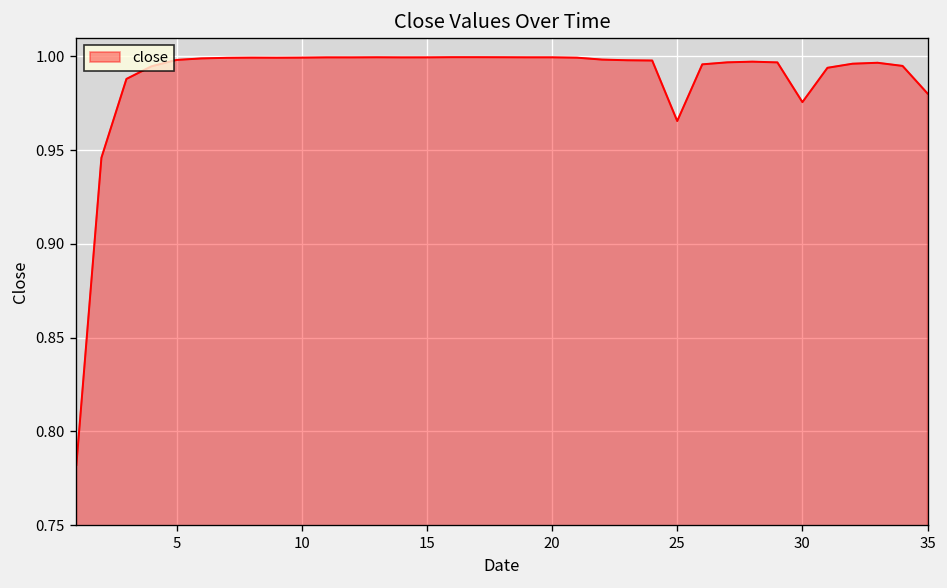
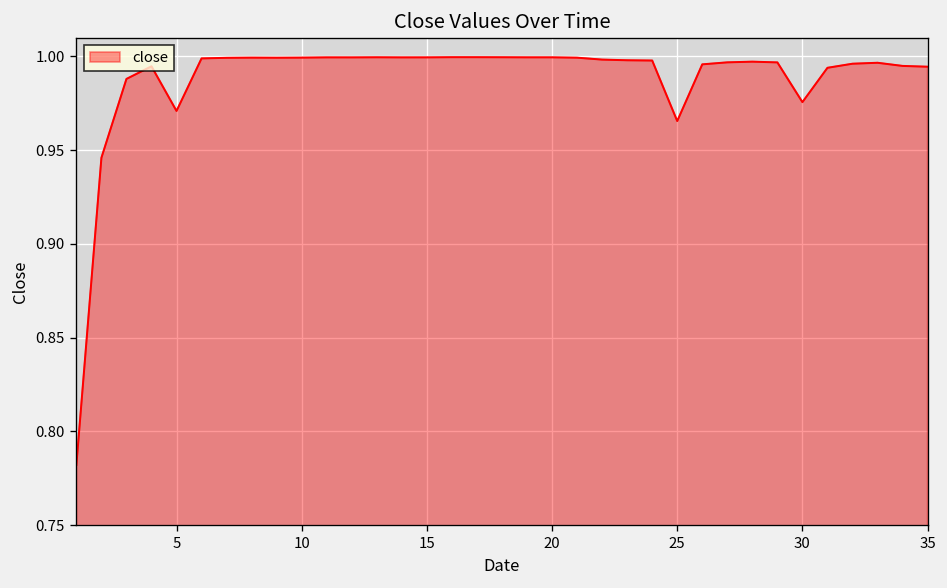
  {
-   "5": 0.998,
+   "5": 0.971,
    "10": 0.999,
    "15": 0.999,
    "20": 0.999,
    "25": 0.966,
    "30": 0.976,
-   "35": 0.980
+   "35": 0.994
  }
